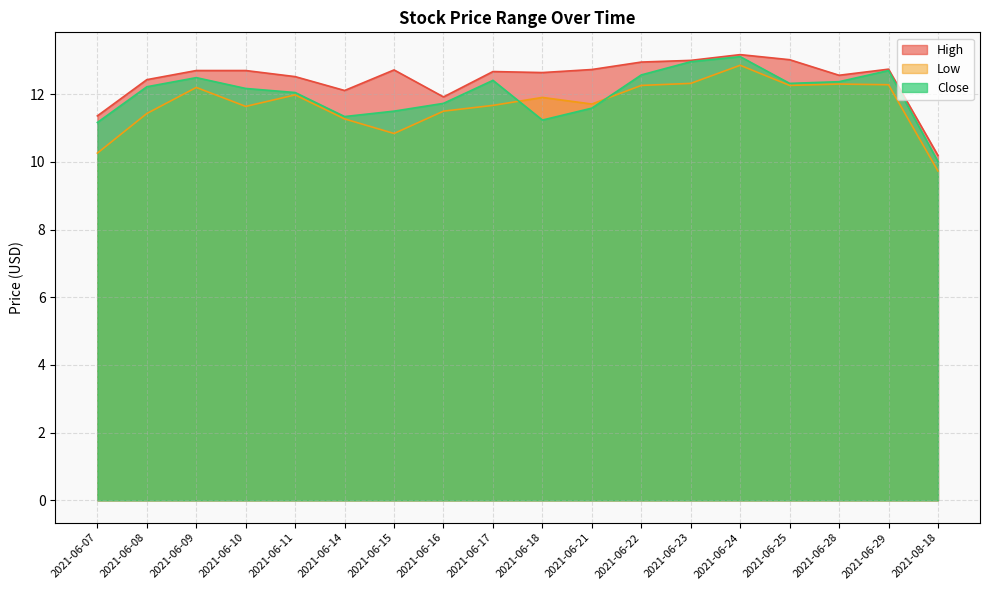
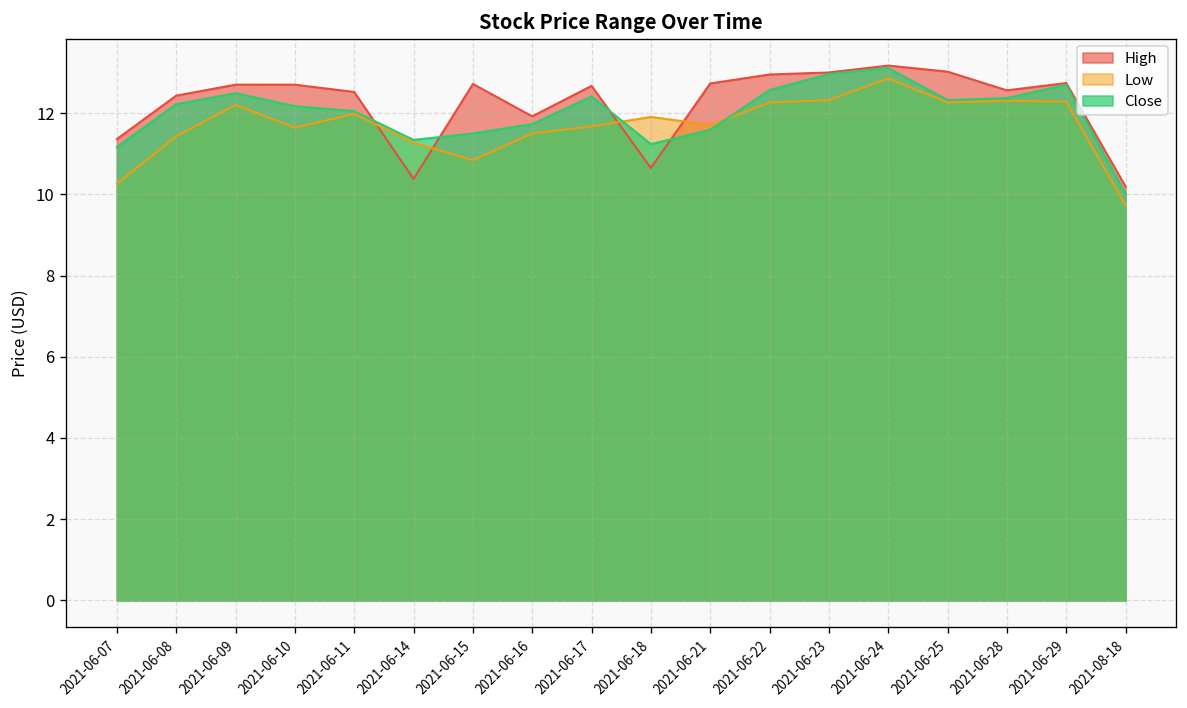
  {
    "High": {
      "2021-06-07": 11.4,
      "2021-06-08": 12.4,
      "2021-06-09": 12.7,
      "2021-06-10": 12.7,
      "2021-06-11": 12.5,
-     "2021-06-14": 12.1,
+     "2021-06-14": 10.4,
      "2021-06-15": 12.7,
      "2021-06-16": 11.9,
      "2021-06-17": 12.7,
-     "2021-06-18": 12.6,
+     "2021-06-18": 10.6,
      "2021-06-21": 12.7,
      "2021-06-22": 13.0,
      "2021-06-25": 13.0,
      "2021-06-28": 12.6,
      "2021-08-18": 10.2
    },
    "Low": {
      "2021-06-07": 10.3,
      "2021-06-08": 11.4,
      "2021-06-09": 12.2,
      "2021-06-10": 11.6,
      "2021-06-15": 10.8,
      "2021-06-16": 11.5,
      "2021-06-17": 11.7,
      "2021-06-18": 11.9,
      "2021-06-21": 11.7,
      "2021-06-22": 12.3,
      "2021-06-23": 12.3,
      "2021-06-24": 12.9,
      "2021-06-29": 12.3,
      "2021-08-18": 9.7
    },
    "Close": {
      "2021-06-07": 11.2,
      "2021-06-08": 12.2,
      "2021-06-09": 12.5,
      "2021-06-10": 12.2,
      "2021-06-15": 11.5,
      "2021-06-16": 11.7,
      "2021-06-17": 12.4,
      "2021-06-18": 11.2,
      "2021-06-21": 11.6,
      "2021-06-22": 12.6,
      "2021-08-18": 10.0
    }
  }
